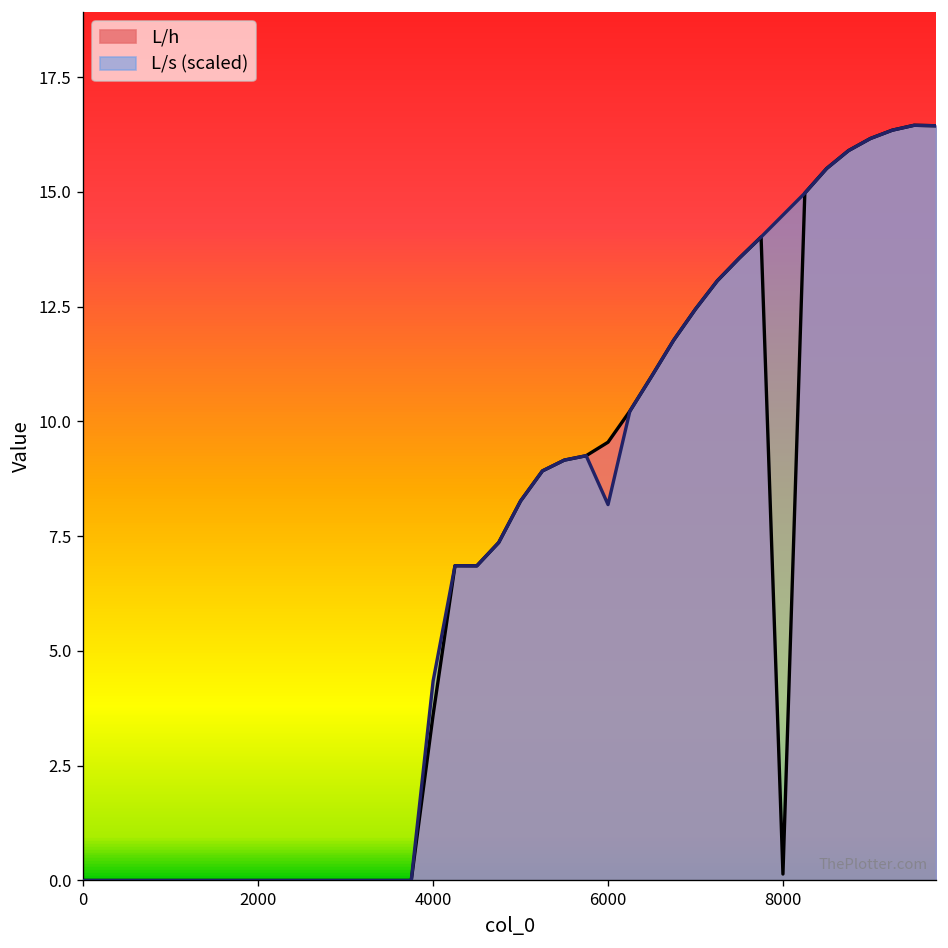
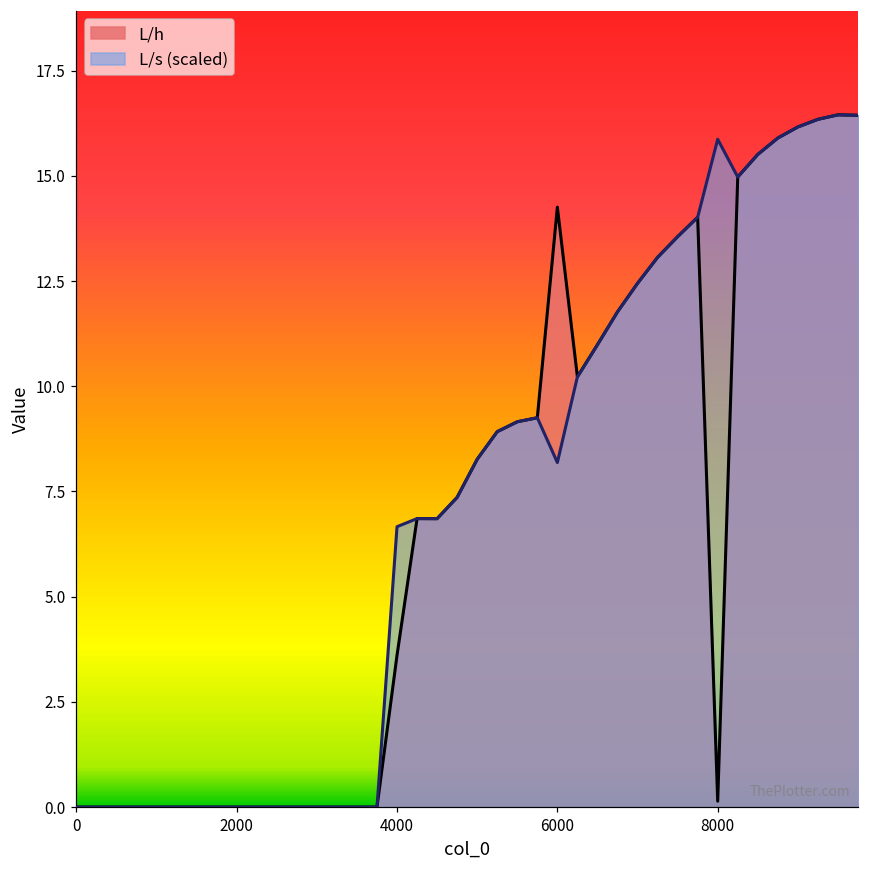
  {
    "L/h": {
      "4000": 3.6,
-     "6000": 9.5,
+     "6000": 14.3,
      "8000": 0.1
    },
    "L/s (scaled)": {
-     "4000": 4.3,
+     "4000": 6.7,
      "6000": 8.2,
-     "8000": 14.5
+     "8000": 15.9
    }
  }
